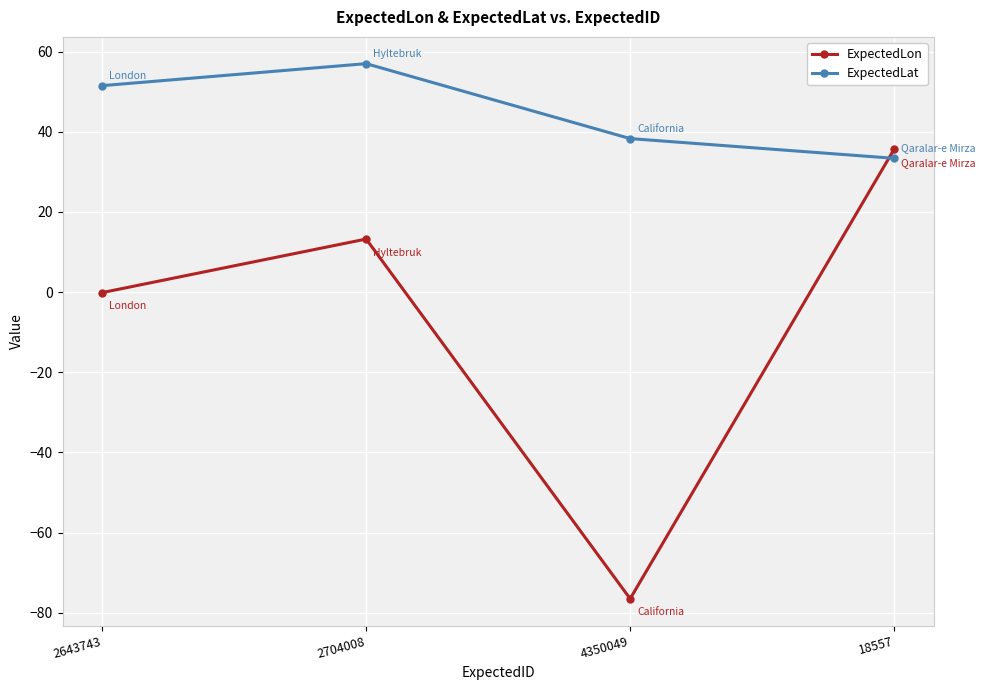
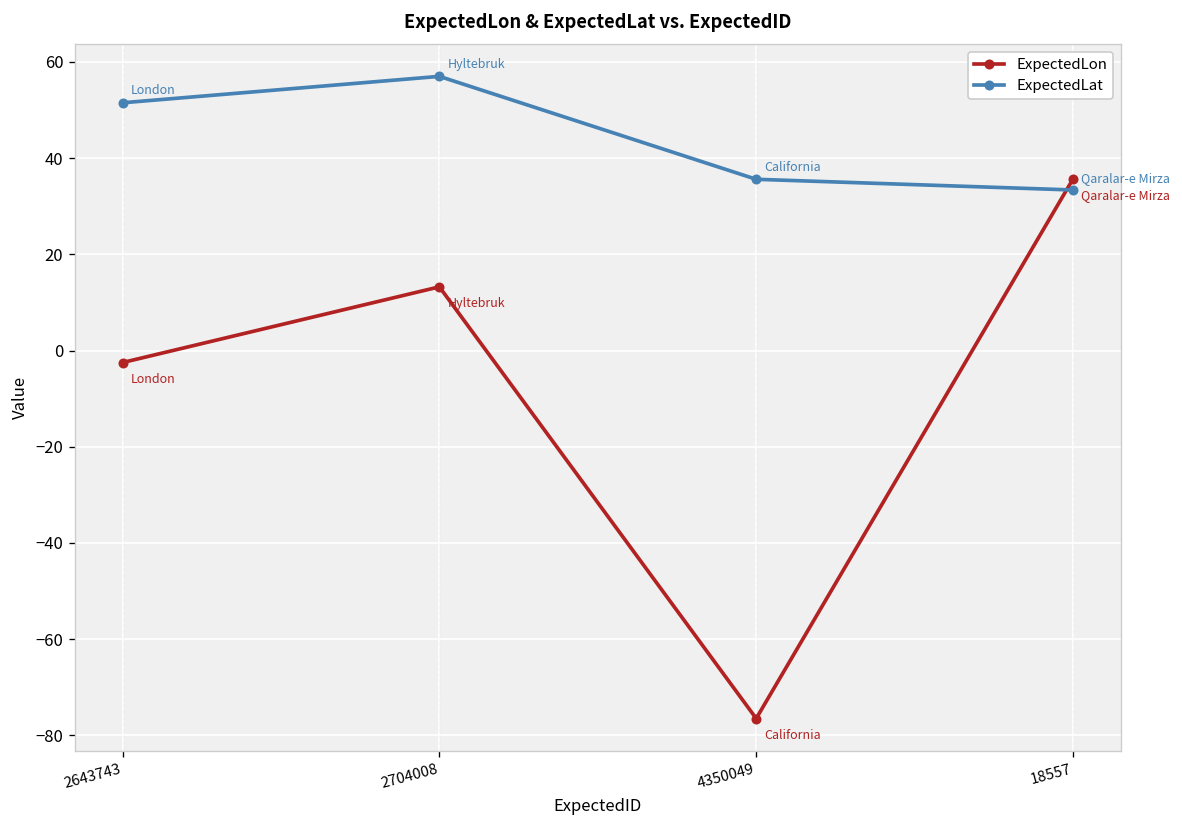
  {
    "ExpectedLon": {
-     "2643743": 0,
+     "2643743": -2,
      "2704008": 13,
      "4350049": -77,
      "18557": 36
    },
    "ExpectedLat": {
      "2643743": 52,
      "2704008": 57,
-     "4350049": 38,
+     "4350049": 36,
      "18557": 33
    }
  }
